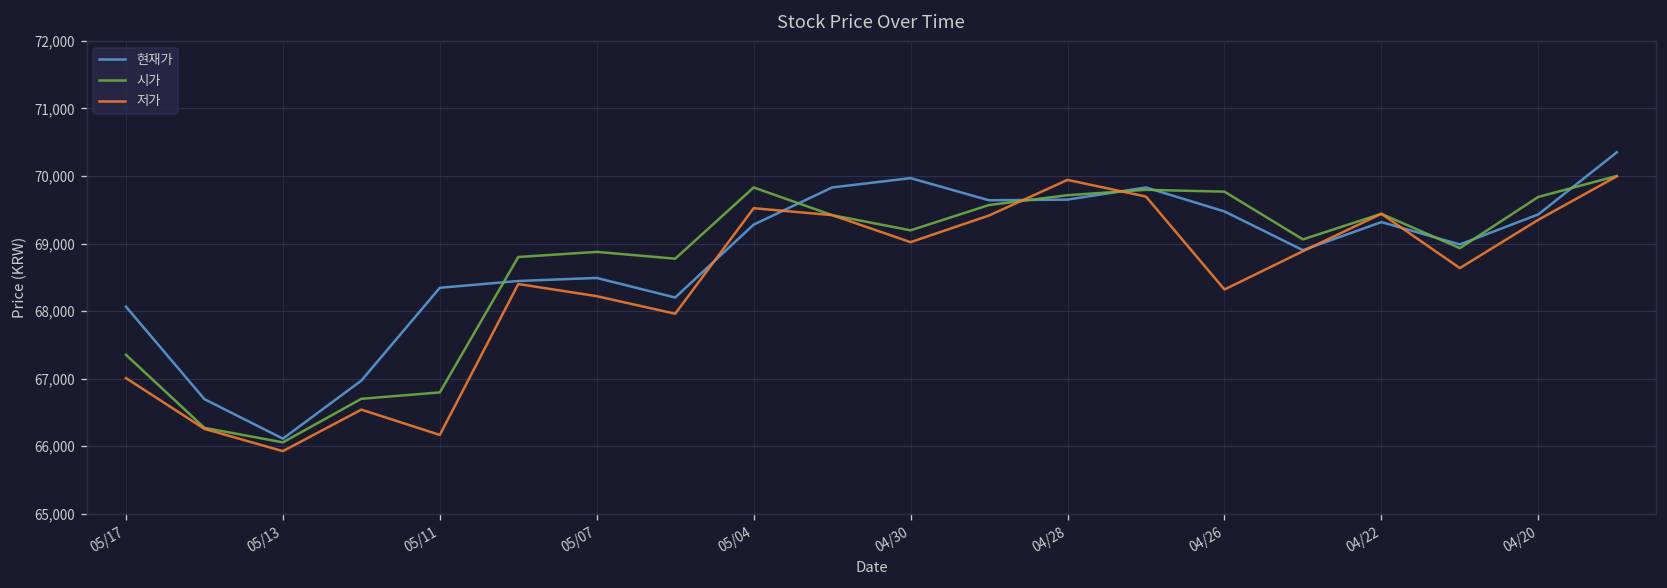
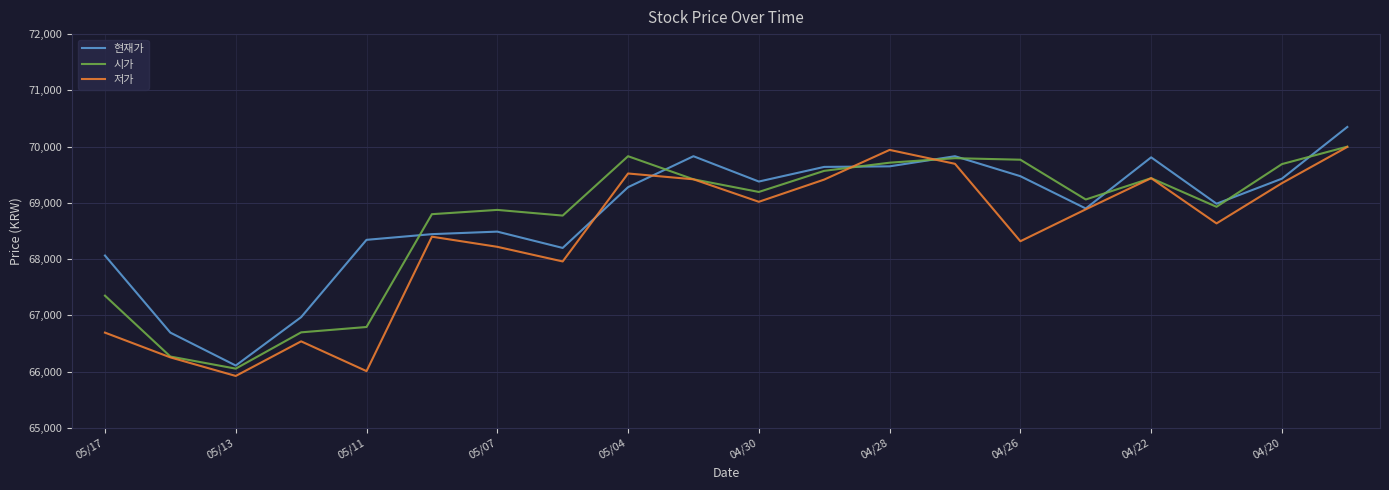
  {
    "현재가": {
      "05/17": "68,100",
      "05/13": "66,100",
      "05/11": "68,300",
      "05/07": "68,500",
      "05/04": "69,300",
-     "04/30": "70,000",
+     "04/30": "69,400",
      "04/28": "69,700",
      "04/26": "69,500",
-     "04/22": "69,300",
+     "04/22": "69,800",
      "04/20": "69,400"
    },
    "시가": {
      "05/17": "67,400",
      "05/13": "66,100",
      "05/11": "66,800",
      "05/07": "68,900",
      "05/04": "69,800",
      "04/30": "69,200",
      "04/28": "69,700",
      "04/26": "69,800",
      "04/20": "69,700"
    },
    "저가": {
-     "05/17": "67,000",
+     "05/17": "66,700",
      "05/13": "65,900",
-     "05/11": "66,200",
+     "05/11": "66,000",
      "05/07": "68,200",
      "05/04": "69,500",
      "04/30": "69,000",
      "04/28": "69,900",
      "04/26": "68,300",
      "04/20": "69,400"
    }
  }
